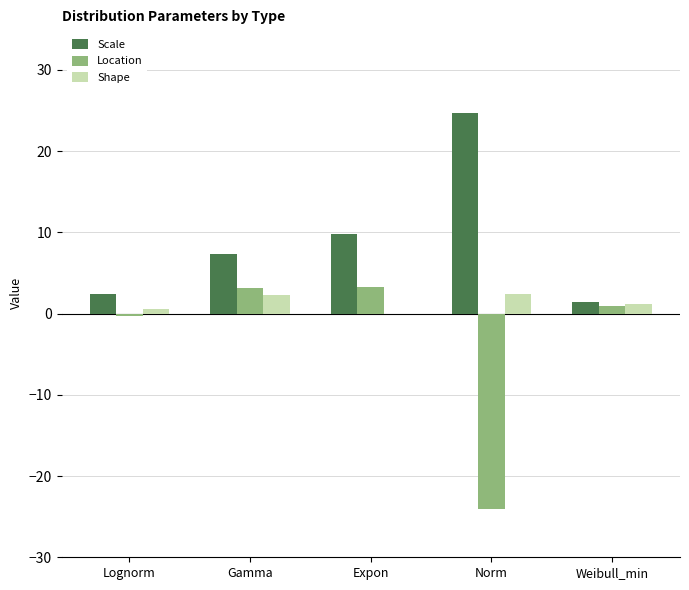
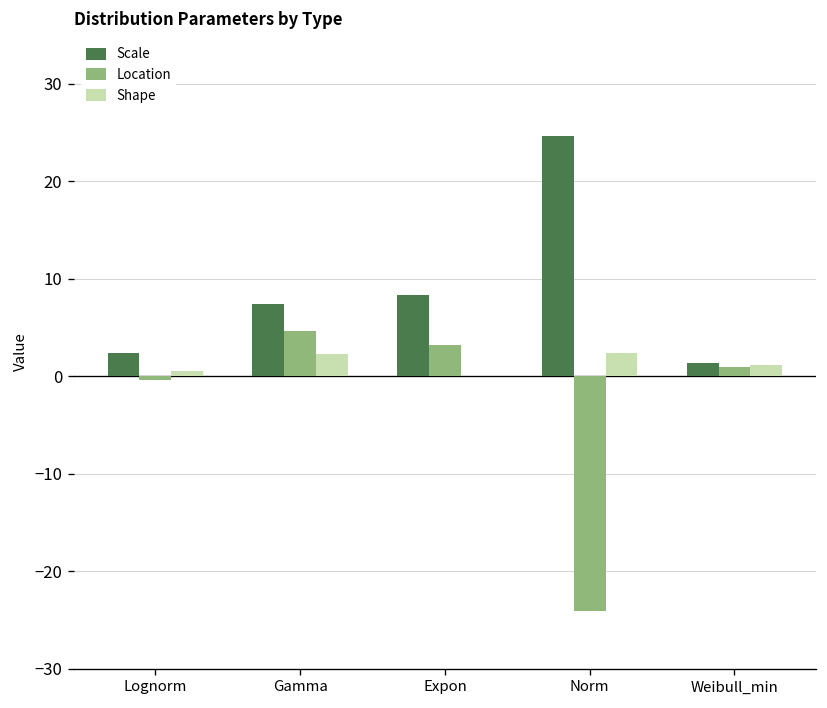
  {
    "Scale": {
      "Lognorm": 2,
      "Gamma": 7,
-     "Expon": 10,
+     "Expon": 8,
      "Norm": 25,
      "Weibull_min": 1
    },
    "Location": {
      "Lognorm": 0,
-     "Gamma": 3,
+     "Gamma": 5,
      "Expon": 3,
      "Norm": -24,
      "Weibull_min": 1
    },
    "Shape": {
      "Lognorm": 1,
      "Gamma": 2,
      "Expon": 0,
      "Norm": 2,
      "Weibull_min": 1
    }
  }
